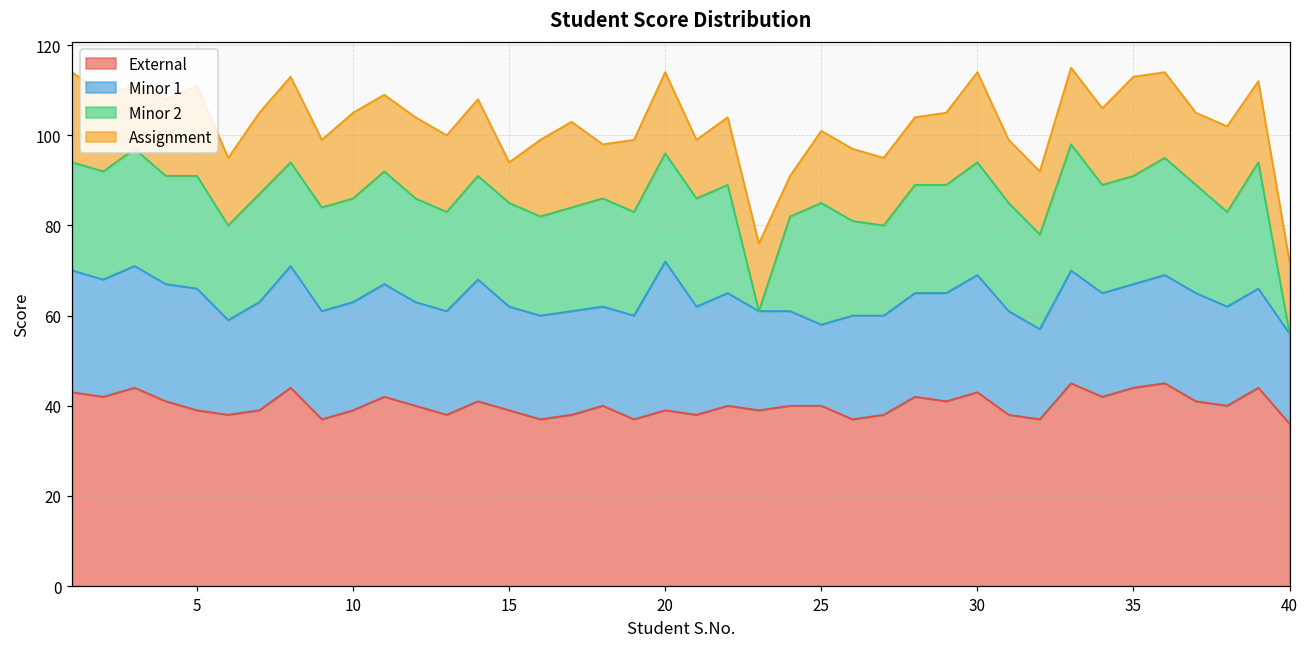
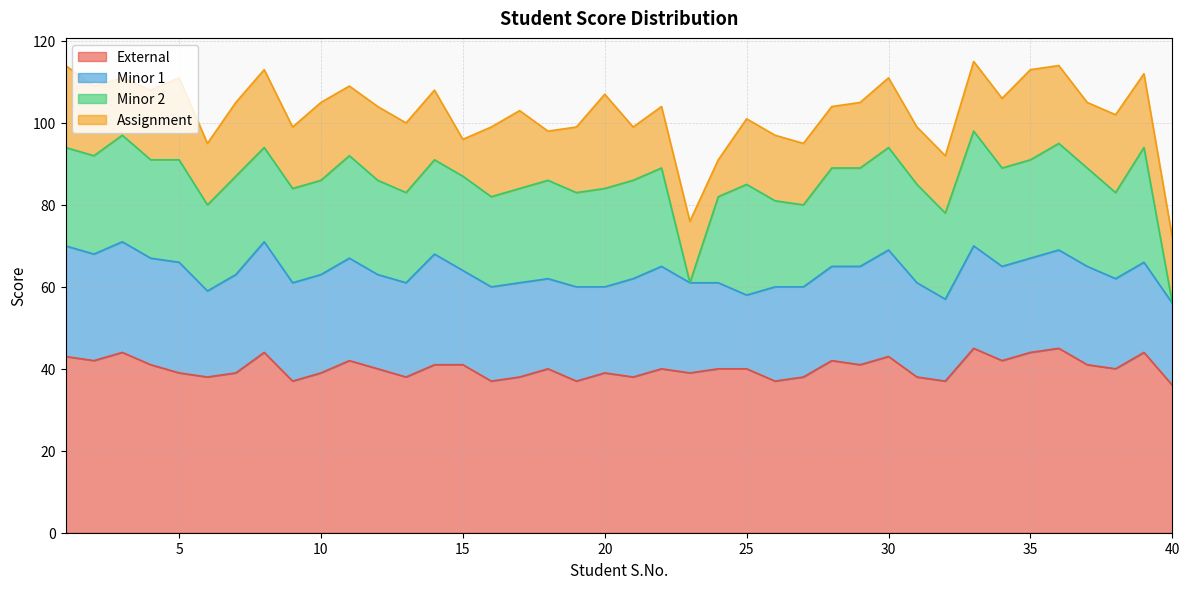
  {
    "External": {
      "5": 39,
      "10": 39,
-     "15": 39,
+     "15": 41,
      "20": 39,
      "25": 40,
      "30": 43,
      "35": 44,
      "40": 36
    },
    "Minor 1": {
      "5": 27,
      "10": 24,
      "15": 23,
-     "20": 33,
+     "20": 21,
      "25": 18,
      "30": 26,
      "35": 23
    },
    "Minor 2": {
      "5": 25,
      "10": 23,
      "15": 23,
      "20": 24,
      "25": 27,
      "30": 25,
      "35": 24
    },
    "Assignment": {
      "10": 19,
      "15": 9,
-     "20": 18,
+     "20": 23,
      "25": 16,
-     "30": 20,
+     "30": 17,
      "35": 22,
      "40": 16
    }
  }
